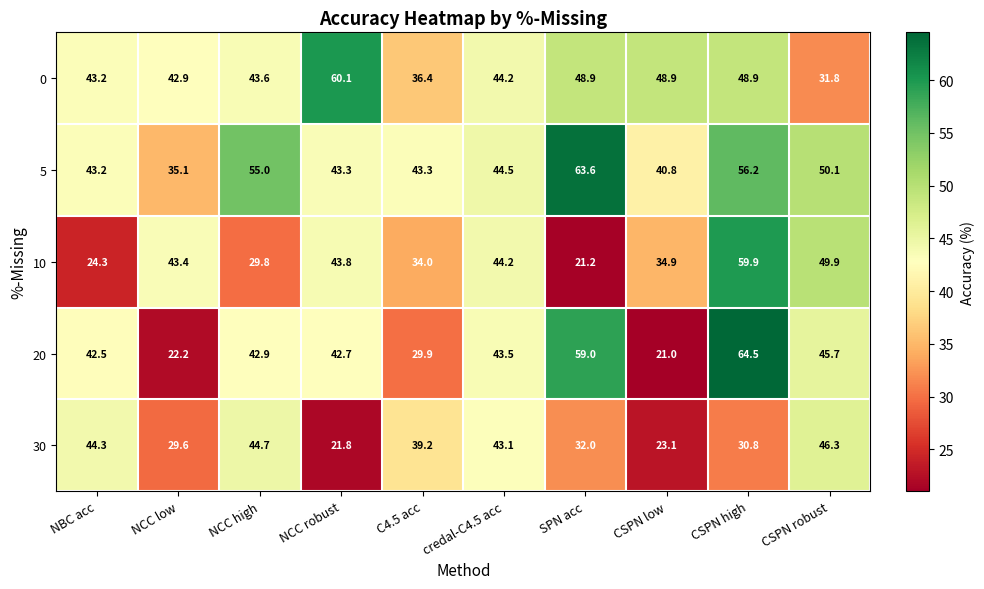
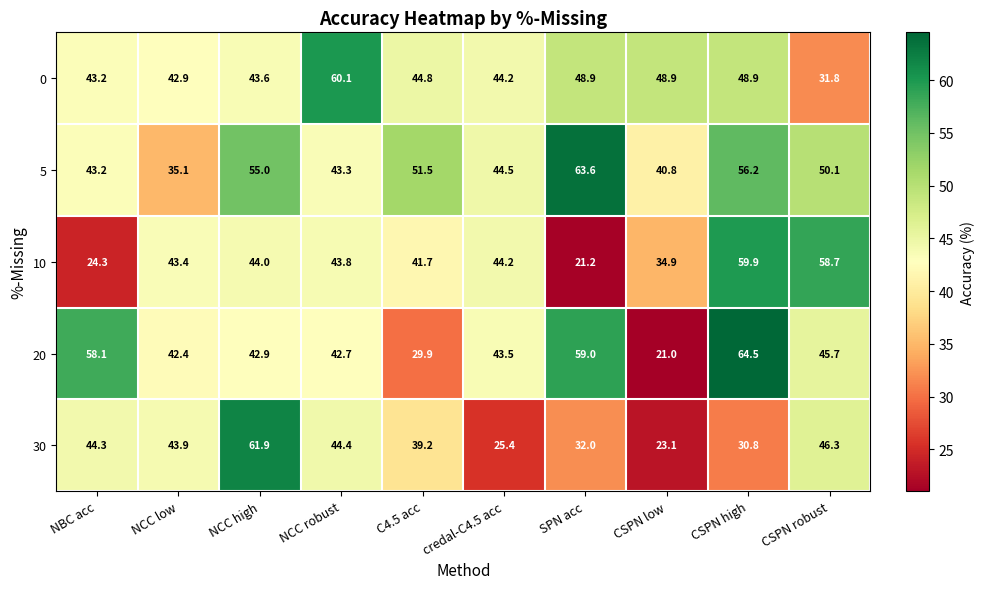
  {
    "0": {
      "NBC acc": 43.2,
      "NCC low": 42.9,
      "NCC high": 43.6,
      "NCC robust": 60.1,
-     "C4.5 acc": 36.4,
+     "C4.5 acc": 44.8,
      "credal-C4.5 acc": 44.2,
      "SPN acc": 48.9,
      "CSPN low": 48.9,
      "CSPN high": 48.9,
      "CSPN robust": 31.8
    },
    "5": {
      "NBC acc": 43.2,
      "NCC low": 35.1,
      "NCC high": 55.0,
      "NCC robust": 43.3,
-     "C4.5 acc": 43.3,
+     "C4.5 acc": 51.5,
      "credal-C4.5 acc": 44.5,
      "SPN acc": 63.6,
      "CSPN low": 40.8,
      "CSPN high": 56.2,
      "CSPN robust": 50.1
    },
    "10": {
      "NBC acc": 24.3,
      "NCC low": 43.4,
-     "NCC high": 29.8,
+     "NCC high": 44.0,
      "NCC robust": 43.8,
-     "C4.5 acc": 34.0,
+     "C4.5 acc": 41.7,
      "credal-C4.5 acc": 44.2,
      "SPN acc": 21.2,
      "CSPN low": 34.9,
      "CSPN high": 59.9,
-     "CSPN robust": 49.9
+     "CSPN robust": 58.7
    },
    "20": {
-     "NBC acc": 42.5,
-     "NCC low": 22.2,
+     "NBC acc": 58.1,
+     "NCC low": 42.4,
      "NCC high": 42.9,
      "NCC robust": 42.7,
      "C4.5 acc": 29.9,
      "credal-C4.5 acc": 43.5,
      "SPN acc": 59.0,
      "CSPN low": 21.0,
      "CSPN high": 64.5,
      "CSPN robust": 45.7
    },
    "30": {
      "NBC acc": 44.3,
-     "NCC low": 29.6,
-     "NCC high": 44.7,
-     "NCC robust": 21.8,
+     "NCC low": 43.9,
+     "NCC high": 61.9,
+     "NCC robust": 44.4,
      "C4.5 acc": 39.2,
-     "credal-C4.5 acc": 43.1,
+     "credal-C4.5 acc": 25.4,
      "SPN acc": 32.0,
      "CSPN low": 23.1,
      "CSPN high": 30.8,
      "CSPN robust": 46.3
    }
  }
